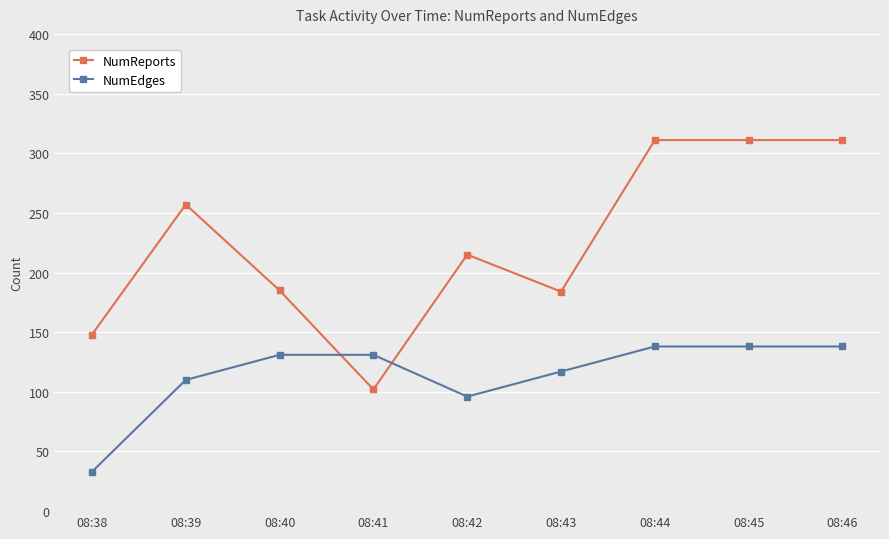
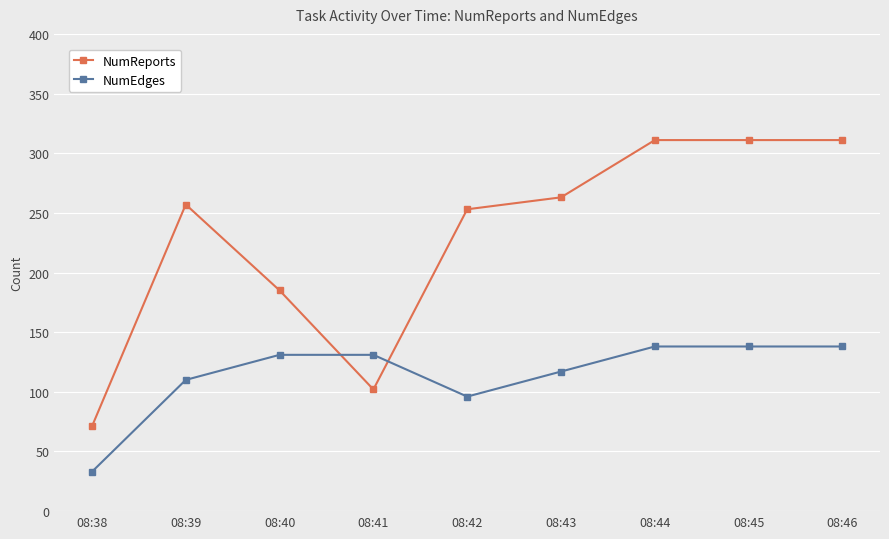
  {
    "NumReports": {
-     "08:38": 148,
+     "08:38": 71,
      "08:39": 257,
      "08:40": 185,
      "08:41": 102,
-     "08:42": 215,
-     "08:43": 184,
+     "08:42": 253,
+     "08:43": 263,
      "08:44": 311,
      "08:45": 311,
      "08:46": 311
    },
    "NumEdges": {
      "08:38": 33,
      "08:39": 110,
      "08:40": 131,
      "08:41": 131,
      "08:42": 96,
      "08:43": 117,
      "08:44": 138,
      "08:45": 138,
      "08:46": 138
    }
  }
